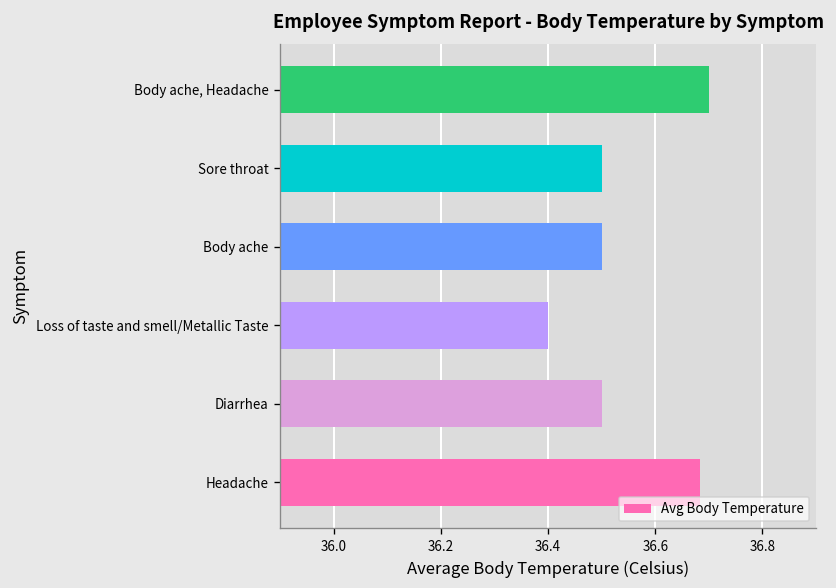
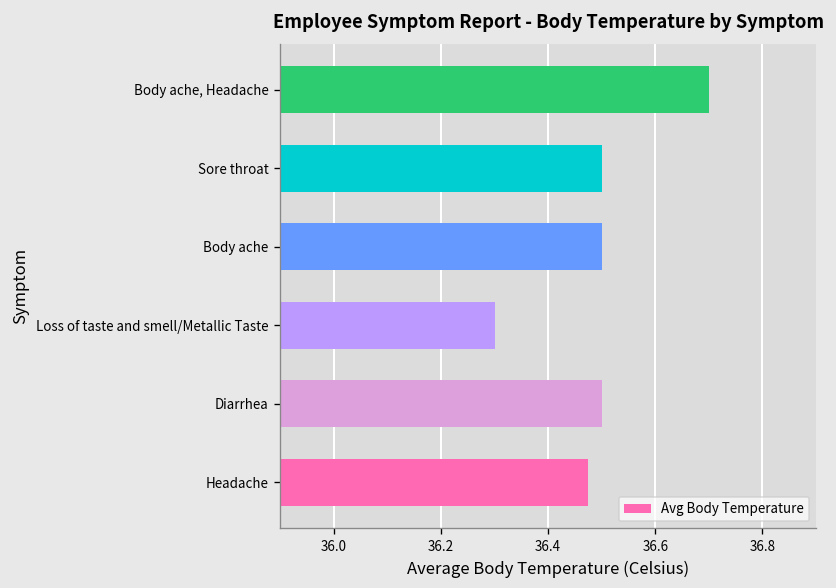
  {
    "Body ache, Headache": 36.70,
    "Sore throat": 36.50,
    "Body ache": 36.50,
-   "Loss of taste and smell/Metallic Taste": 36.4,
+   "Loss of taste and smell/Metallic Taste": 36.3,
    "Diarrhea": 36.50,
-   "Headache": 36.68
+   "Headache": 36.48
  }
